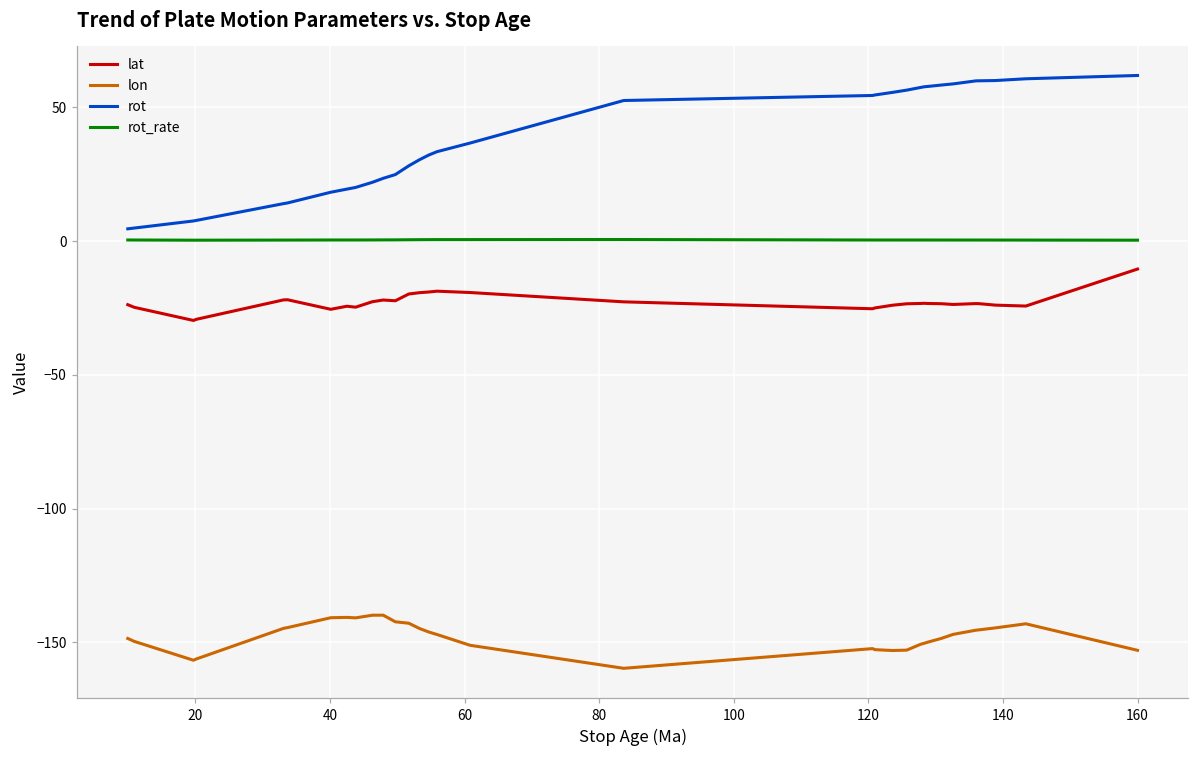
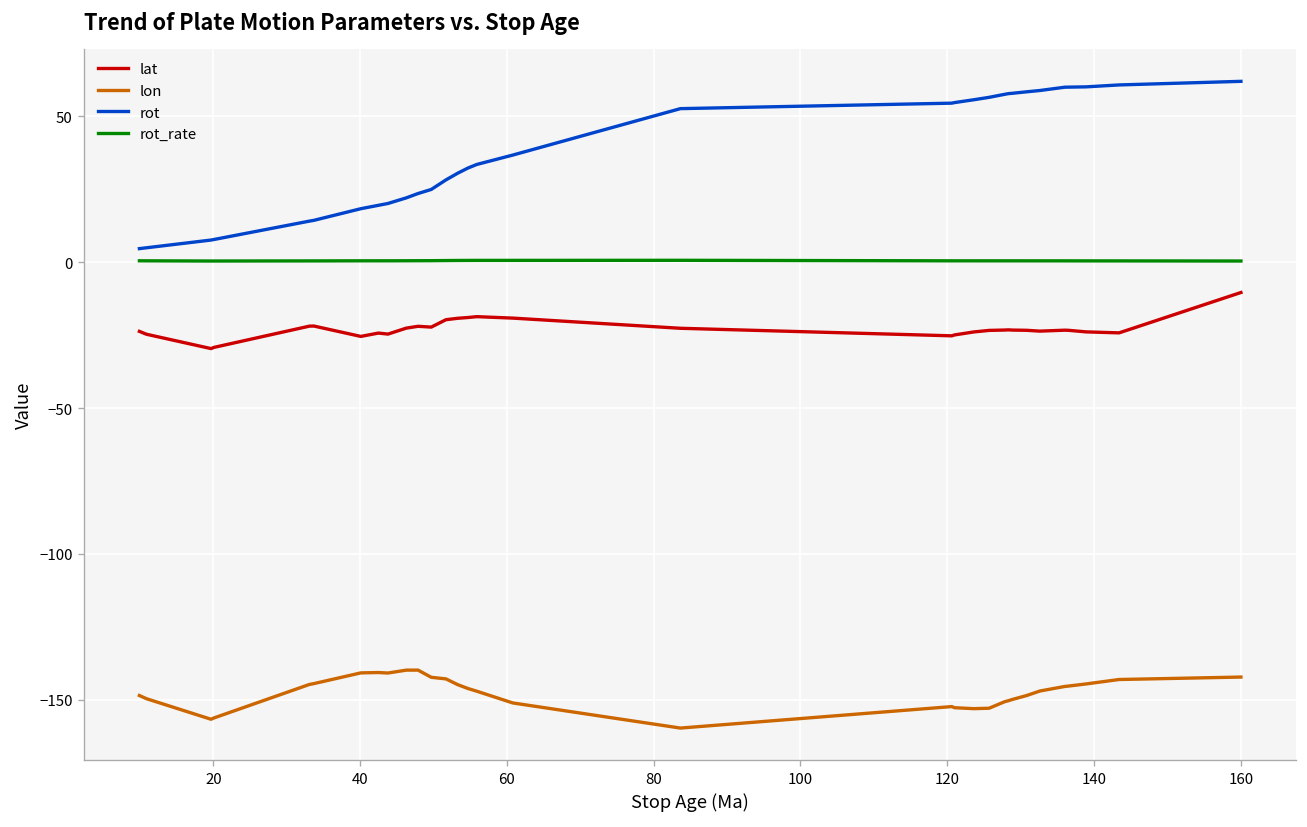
  {
    "lat": {
      "160": -10
    },
    "lon": {
-     "160": -153
+     "160": -142
    },
    "rot": {
      "160": 62
    },
    "rot_rate": {
      "160": 0
    }
  }
